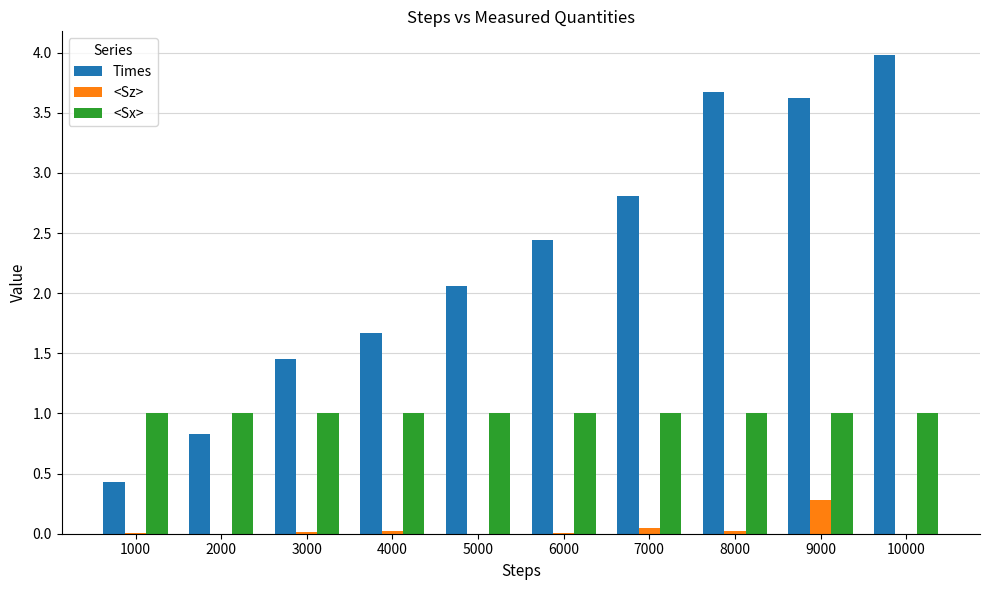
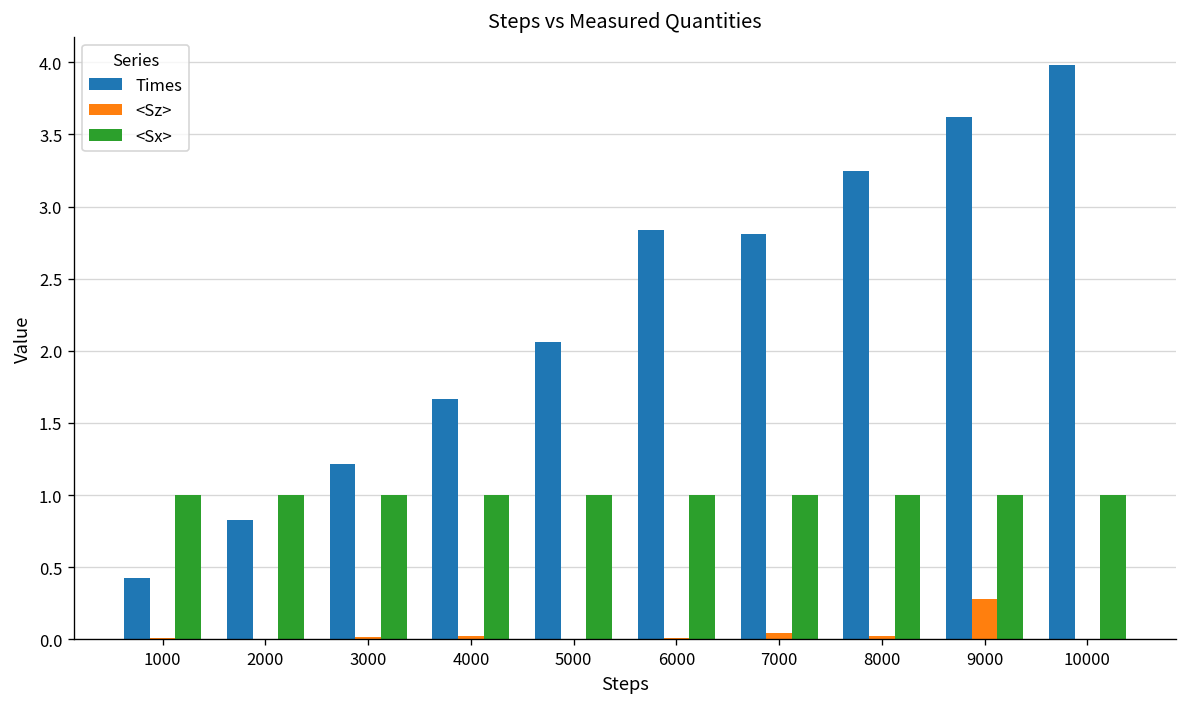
  {
    "Times": {
      "1000": 0.43,
      "2000": 0.83,
-     "3000": 1.45,
+     "3000": 1.21,
      "4000": 1.67,
      "5000": 2.06,
-     "6000": 2.44,
+     "6000": 2.84,
      "7000": 2.81,
-     "8000": 3.67,
+     "8000": 3.24,
      "9000": 3.62,
      "10000": 3.98
    },
    "<Sz>": {
      "2000": 0.00,
      "4000": 0.02,
      "5000": 0.00,
      "7000": 0.05,
      "8000": 0.02,
      "9000": 0.28,
      "10000": 0.00
    },
    "<Sx>": {
      "1000": 1.00,
      "2000": 1.00,
      "3000": 1.00,
      "4000": 1.00,
      "5000": 1.00,
      "6000": 1.00,
      "7000": 1.00,
      "8000": 1.00,
      "9000": 1.00,
      "10000": 1.00
    }
  }
